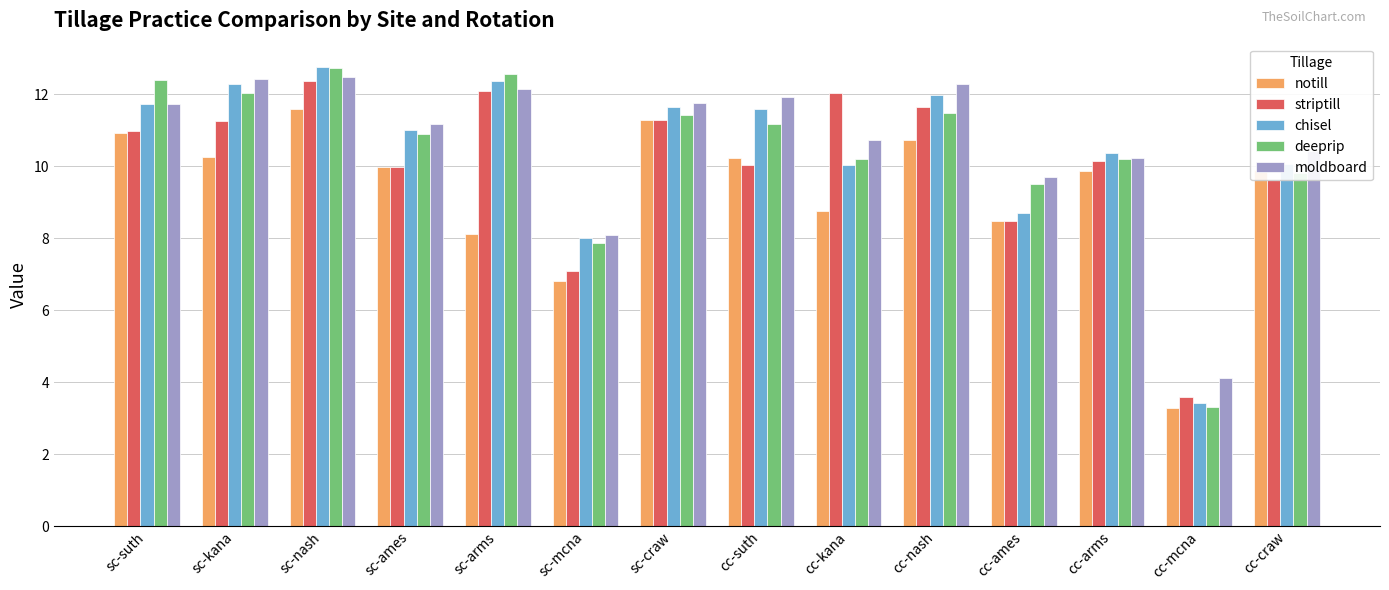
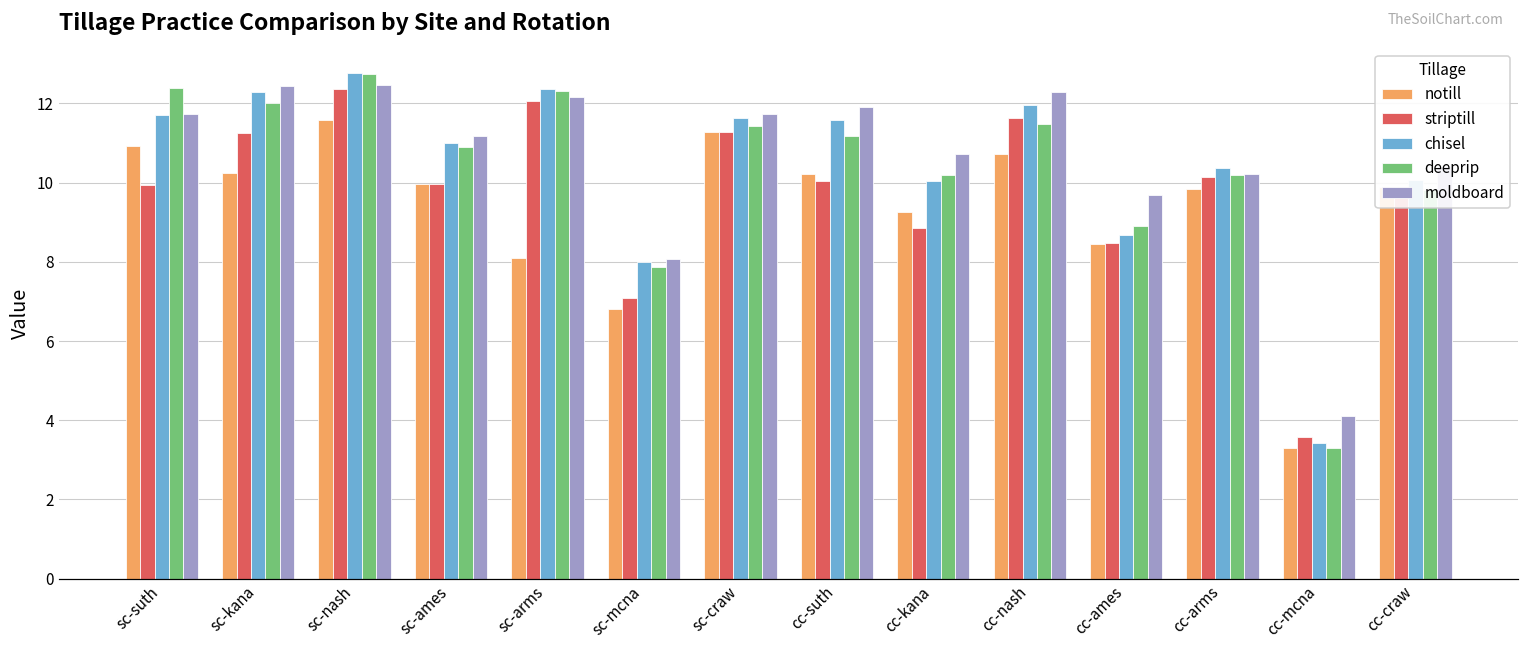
  {
    "notill": {
      "sc-suth": 10.9,
      "sc-kana": 10.2,
      "sc-nash": 11.6,
      "sc-ames": 10.0,
      "sc-arms": 8.1,
      "sc-mcna": 6.8,
      "sc-craw": 11.3,
      "cc-suth": 10.2,
-     "cc-kana": 8.7,
+     "cc-kana": 9.3,
      "cc-nash": 10.7,
      "cc-ames": 8.5,
      "cc-arms": 9.9,
      "cc-mcna": 3.3
    },
    "striptill": {
-     "sc-suth": 11.0,
+     "sc-suth": 10.0,
      "sc-kana": 11.3,
      "sc-nash": 12.4,
      "sc-ames": 10.0,
      "sc-arms": 12.1,
      "sc-mcna": 7.1,
      "sc-craw": 11.3,
      "cc-suth": 10.0,
-     "cc-kana": 12.0,
+     "cc-kana": 8.9,
      "cc-nash": 11.6,
      "cc-ames": 8.5,
      "cc-arms": 10.1,
      "cc-mcna": 3.6
    },
    "deeprip": {
      "sc-suth": 12.4,
      "sc-kana": 12.0,
      "sc-nash": 12.7,
      "sc-ames": 10.9,
-     "sc-arms": 12.6,
+     "sc-arms": 12.3,
      "sc-mcna": 7.9,
      "sc-craw": 11.4,
      "cc-suth": 11.2,
      "cc-kana": 10.2,
      "cc-nash": 11.5,
-     "cc-ames": 9.5,
+     "cc-ames": 8.9,
      "cc-arms": 10.2,
      "cc-mcna": 3.3
    }
  }
